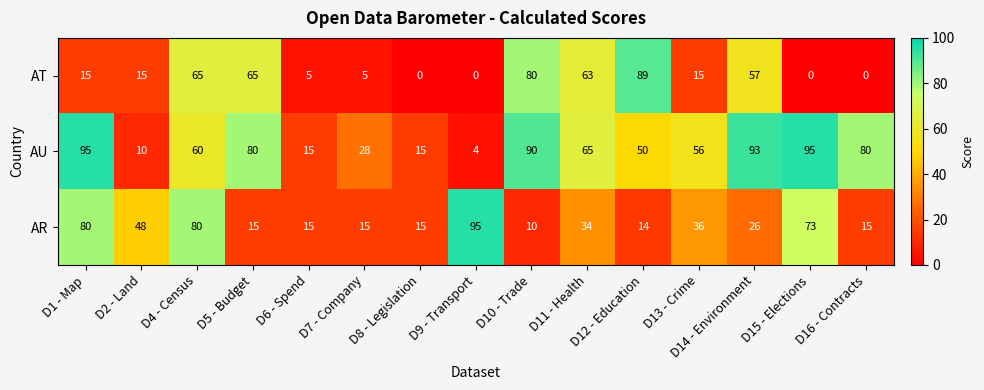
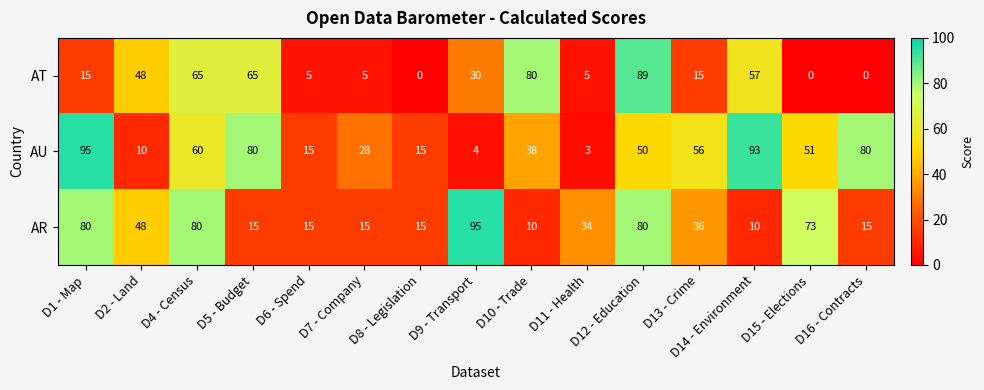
  {
    "AT": {
      "D1 - Map": 15,
-     "D2 - Land": 15,
+     "D2 - Land": 48,
      "D4 - Census": 65,
      "D5 - Budget": 65,
      "D6 - Spend": 5,
      "D7 - Company": 5,
      "D8 - Legislation": 0,
-     "D9 - Transport": 0,
+     "D9 - Transport": 30,
      "D10 - Trade": 80,
-     "D11 - Health": 63,
+     "D11 - Health": 5,
      "D12 - Education": 89,
      "D13 - Crime": 15,
      "D14 - Environment": 57,
      "D15 - Elections": 0,
      "D16 - Contracts": 0
    },
    "AU": {
      "D1 - Map": 95,
      "D2 - Land": 10,
      "D4 - Census": 60,
      "D5 - Budget": 80,
      "D6 - Spend": 15,
      "D7 - Company": 28,
      "D8 - Legislation": 15,
      "D9 - Transport": 4,
-     "D10 - Trade": 90,
-     "D11 - Health": 65,
+     "D10 - Trade": 38,
+     "D11 - Health": 3,
      "D12 - Education": 50,
      "D13 - Crime": 56,
      "D14 - Environment": 93,
-     "D15 - Elections": 95,
+     "D15 - Elections": 51,
      "D16 - Contracts": 80
    },
    "AR": {
      "D1 - Map": 80,
      "D2 - Land": 48,
      "D4 - Census": 80,
      "D5 - Budget": 15,
      "D6 - Spend": 15,
      "D7 - Company": 15,
      "D8 - Legislation": 15,
      "D9 - Transport": 95,
      "D10 - Trade": 10,
      "D11 - Health": 34,
-     "D12 - Education": 14,
+     "D12 - Education": 80,
      "D13 - Crime": 36,
-     "D14 - Environment": 26,
+     "D14 - Environment": 10,
      "D15 - Elections": 73,
      "D16 - Contracts": 15
    }
  }
